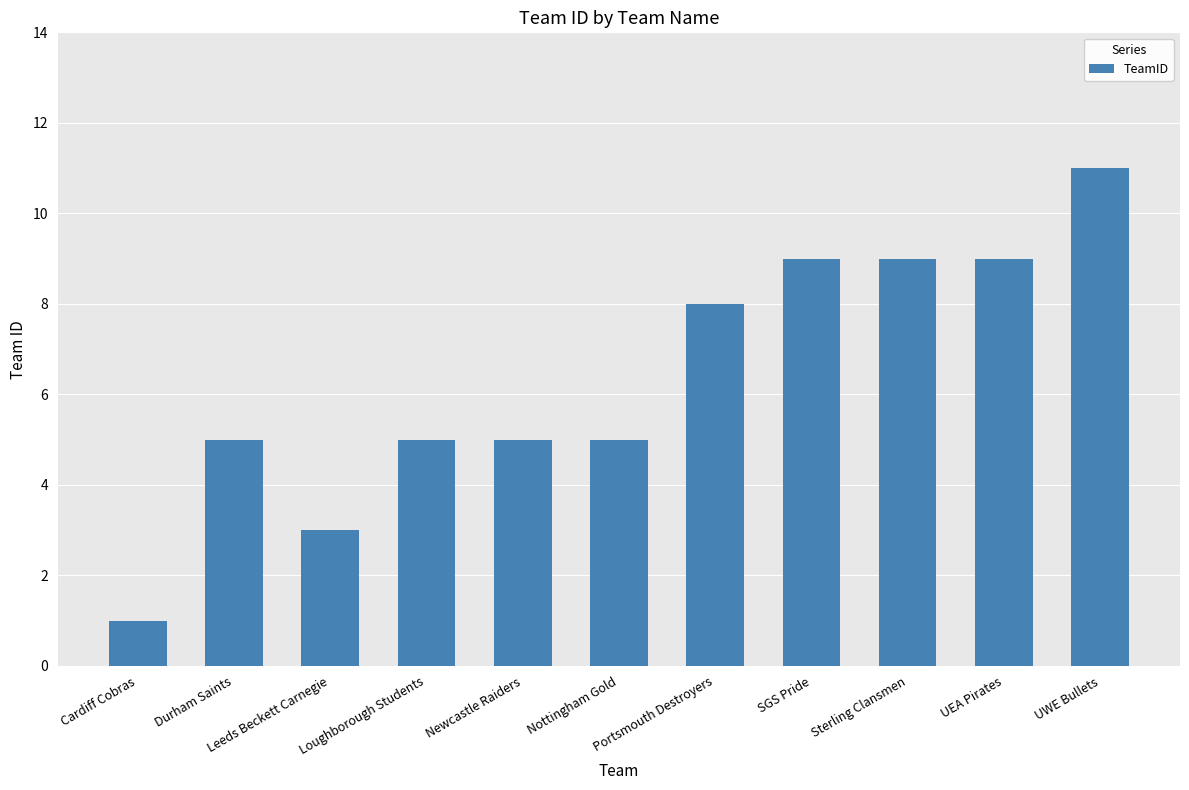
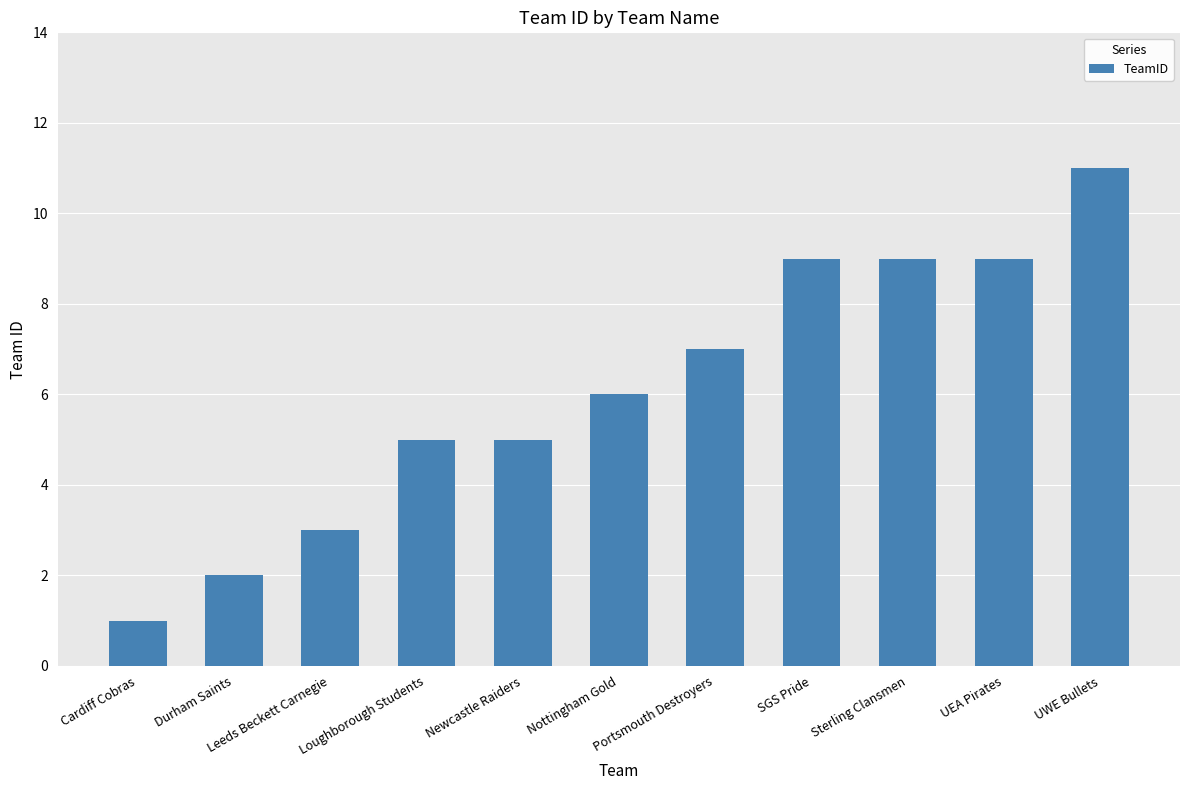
  {
    "Cardiff Cobras": 1,
-   "Durham Saints": 5,
+   "Durham Saints": 2,
    "Leeds Beckett Carnegie": 3,
    "Loughborough Students": 5,
    "Newcastle Raiders": 5,
-   "Nottingham Gold": 5,
-   "Portsmouth Destroyers": 8,
+   "Nottingham Gold": 6,
+   "Portsmouth Destroyers": 7,
    "SGS Pride": 9,
    "Sterling Clansmen": 9,
    "UEA Pirates": 9,
    "UWE Bullets": 11
  }
